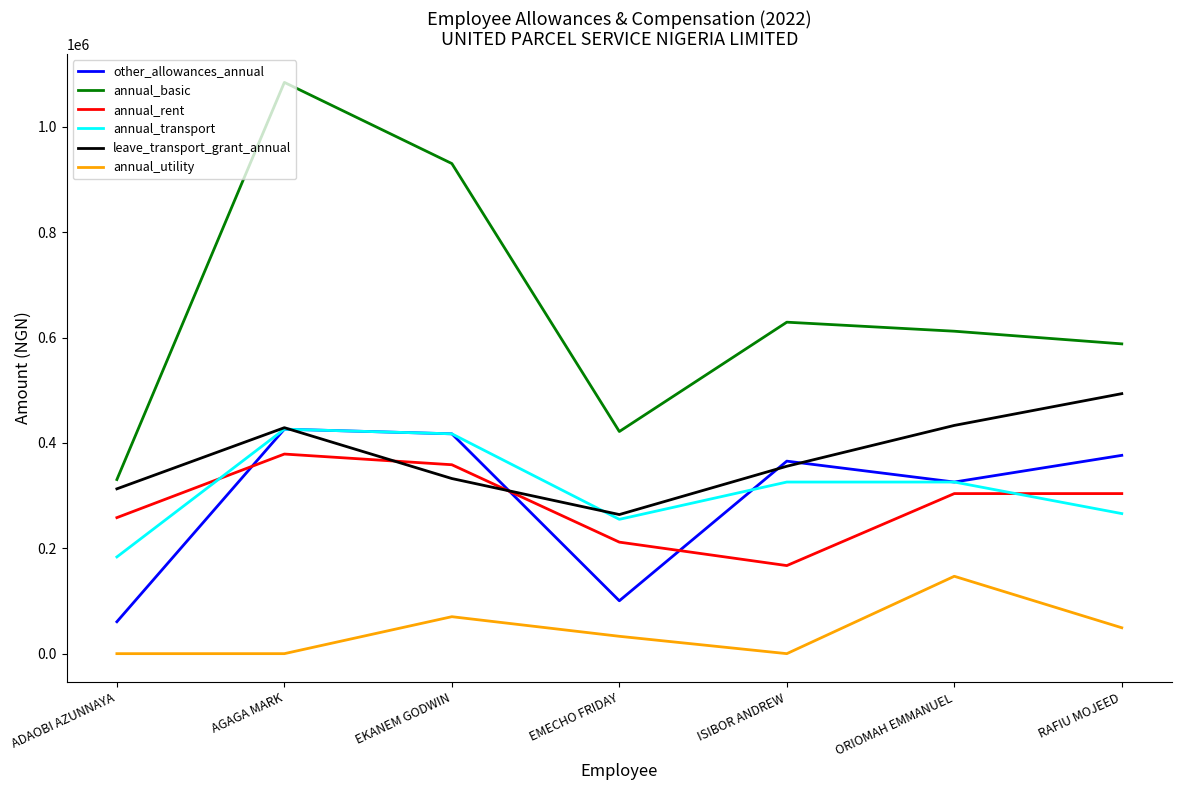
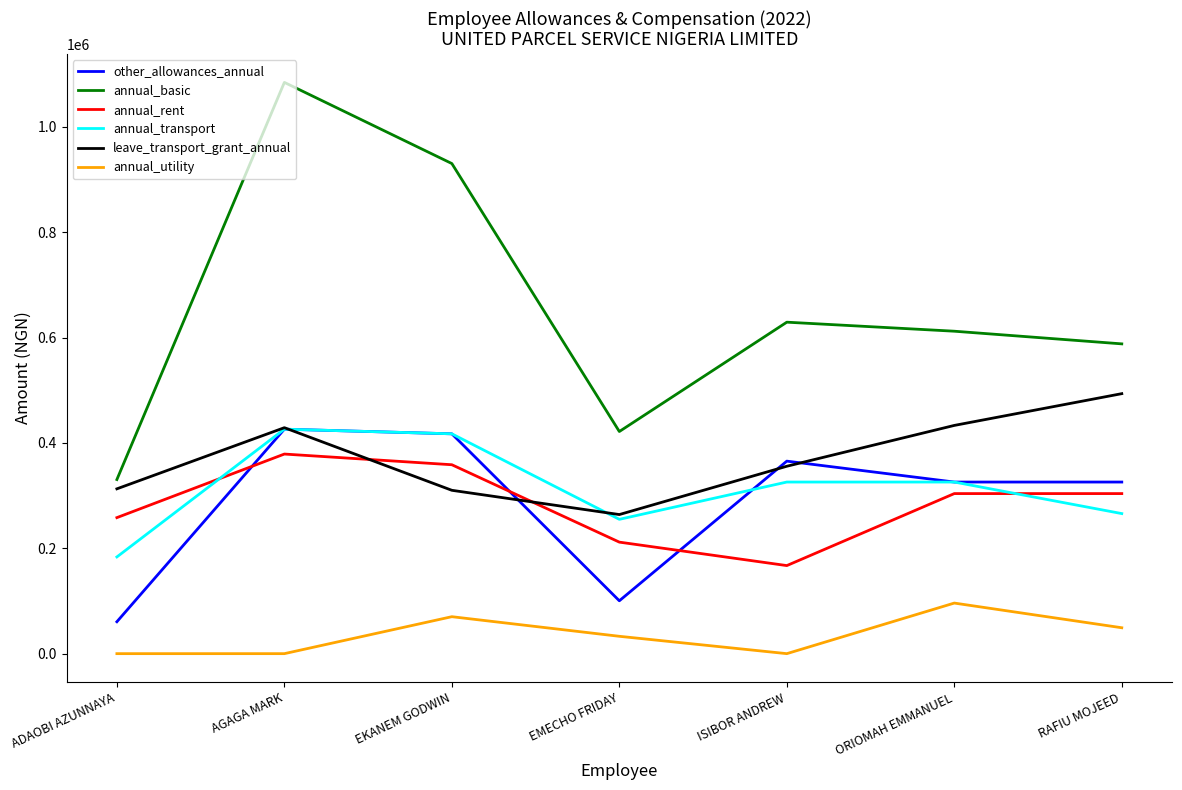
  {
    "other_allowances_annual": {
      "ADAOBI AZUNNAYA": 60000,
      "EMECHO FRIDAY": 100000,
      "ISIBOR ANDREW": 370000,
-     "RAFIU MOJEED": 380000
+     "RAFIU MOJEED": 330000
    },
    "annual_basic": {
      "ADAOBI AZUNNAYA": 330000,
      "EKANEM GODWIN": 930000,
      "EMECHO FRIDAY": 420000,
      "ISIBOR ANDREW": 630000,
      "ORIOMAH EMMANUEL": 610000,
      "RAFIU MOJEED": 590000
    },
    "annual_rent": {
      "ADAOBI AZUNNAYA": 260000,
      "AGAGA MARK": 380000,
      "EKANEM GODWIN": 360000,
      "EMECHO FRIDAY": 210000,
      "ISIBOR ANDREW": 170000,
      "ORIOMAH EMMANUEL": 300000,
      "RAFIU MOJEED": 300000
    },
    "annual_transport": {
      "ADAOBI AZUNNAYA": 180000,
      "EMECHO FRIDAY": 260000,
      "ISIBOR ANDREW": 330000,
      "RAFIU MOJEED": 270000
    },
    "leave_transport_grant_annual": {
      "ADAOBI AZUNNAYA": 310000,
-     "EKANEM GODWIN": 330000,
+     "EKANEM GODWIN": 310000,
      "EMECHO FRIDAY": 260000,
      "ISIBOR ANDREW": 360000,
      "ORIOMAH EMMANUEL": 430000,
      "RAFIU MOJEED": 490000
    },
    "annual_utility": {
      "ADAOBI AZUNNAYA": 0,
      "AGAGA MARK": 0,
      "EKANEM GODWIN": 70000,
      "EMECHO FRIDAY": 30000,
      "ISIBOR ANDREW": 0,
-     "ORIOMAH EMMANUEL": 150000,
+     "ORIOMAH EMMANUEL": 100000,
      "RAFIU MOJEED": 50000
    }
  }
